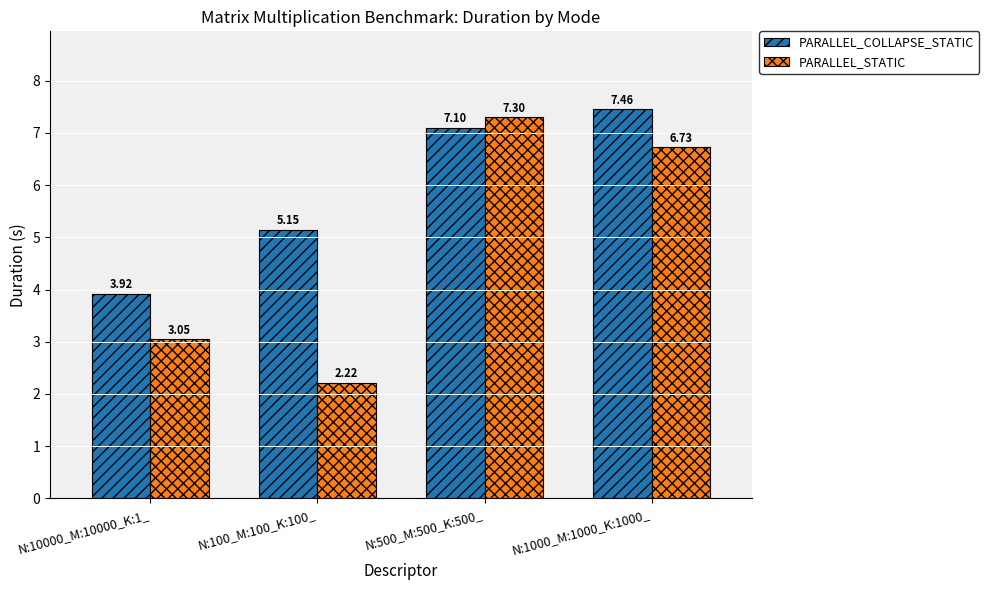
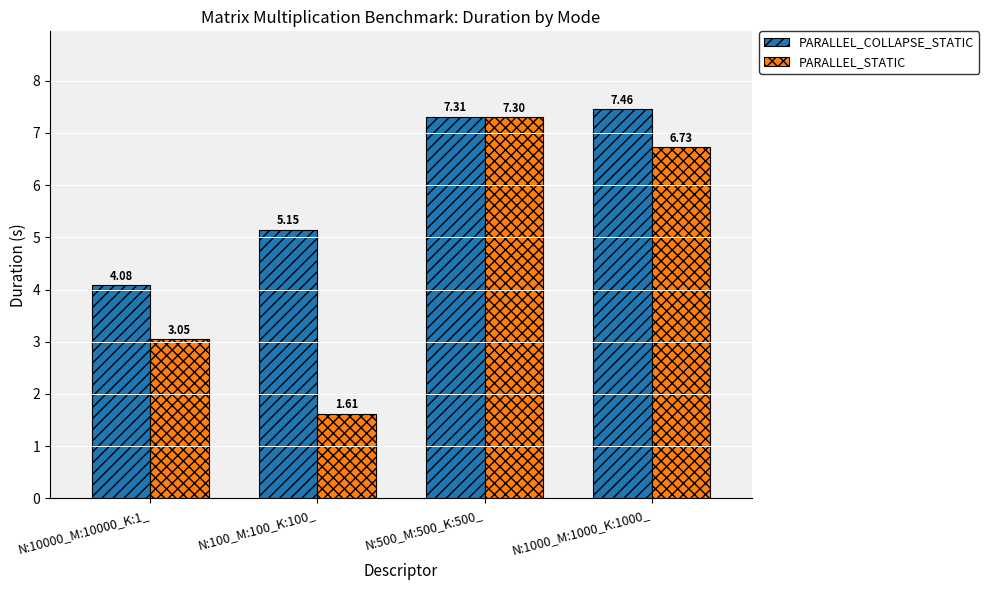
  {
    "PARALLEL_COLLAPSE_STATIC": {
-     "N:10000_M:10000_K:1_": 3.92,
+     "N:10000_M:10000_K:1_": 4.08,
      "N:100_M:100_K:100_": 5.15,
-     "N:500_M:500_K:500_": 7.10,
+     "N:500_M:500_K:500_": 7.31,
      "N:1000_M:1000_K:1000_": 7.46
    },
    "PARALLEL_STATIC": {
      "N:10000_M:10000_K:1_": 3.05,
-     "N:100_M:100_K:100_": 2.22,
+     "N:100_M:100_K:100_": 1.61,
      "N:500_M:500_K:500_": 7.30,
      "N:1000_M:1000_K:1000_": 6.73
    }
  }
